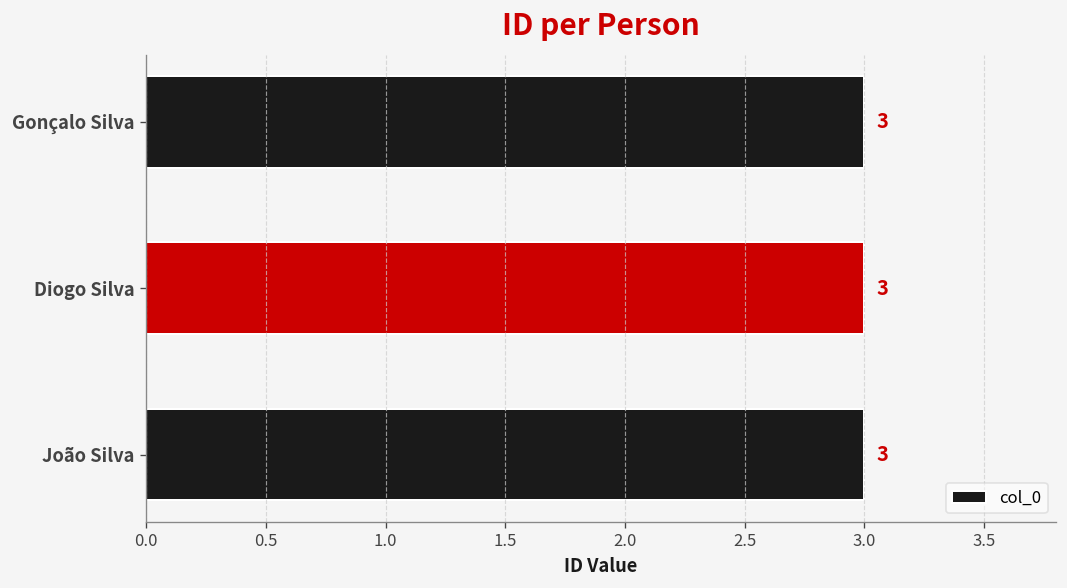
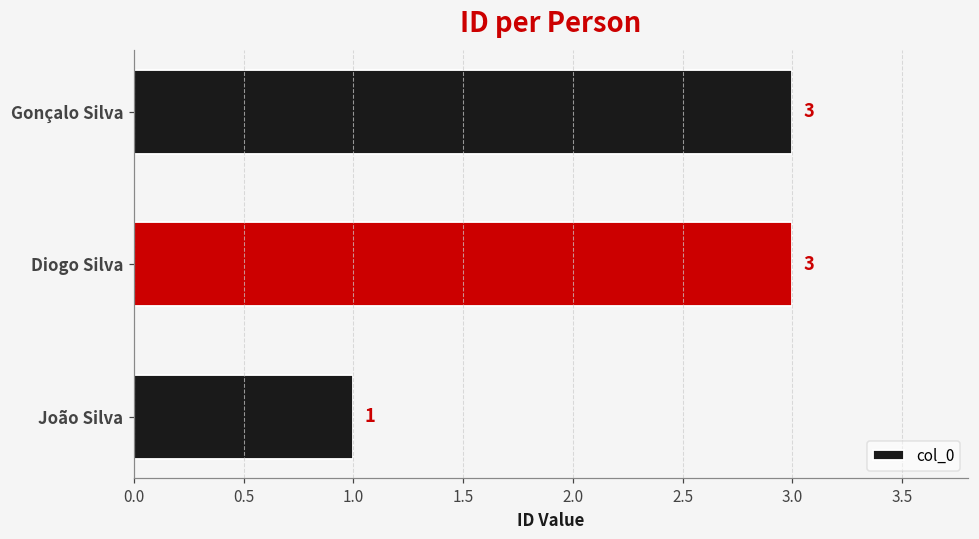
  {
    "Gonçalo Silva": 3,
    "Diogo Silva": 3,
-   "João Silva": 3
+   "João Silva": 1
  }
